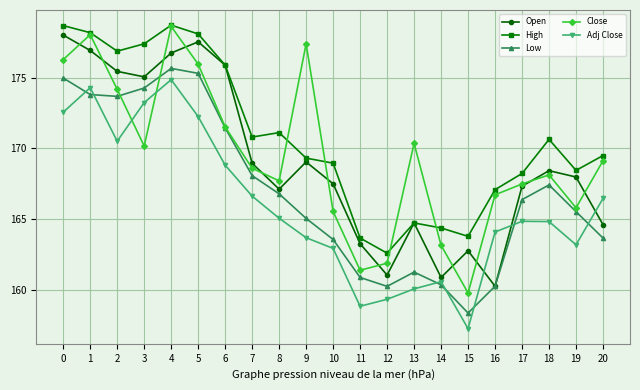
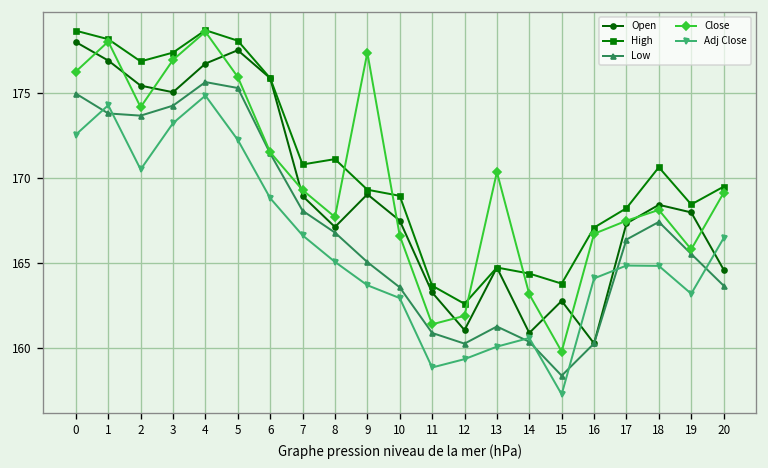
  {
    "Close": {
      "0": 176.3,
      "2": 174.2,
-     "3": 170.2,
+     "3": 177.0,
      "5": 176.0,
-     "7": 168.6,
+     "7": 169.3,
      "8": 167.7,
      "9": 177.4,
-     "10": 165.5,
+     "10": 166.6,
      "11": 161.4,
      "12": 161.9,
      "13": 170.4,
      "14": 163.2,
      "15": 159.8,
      "16": 166.7,
      "18": 168.1,
      "19": 165.8,
      "20": 169.1
    }
  }
